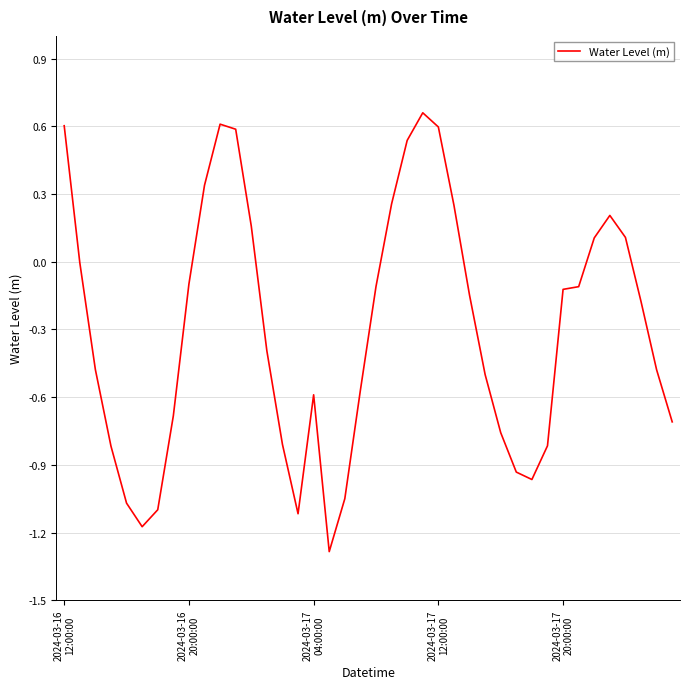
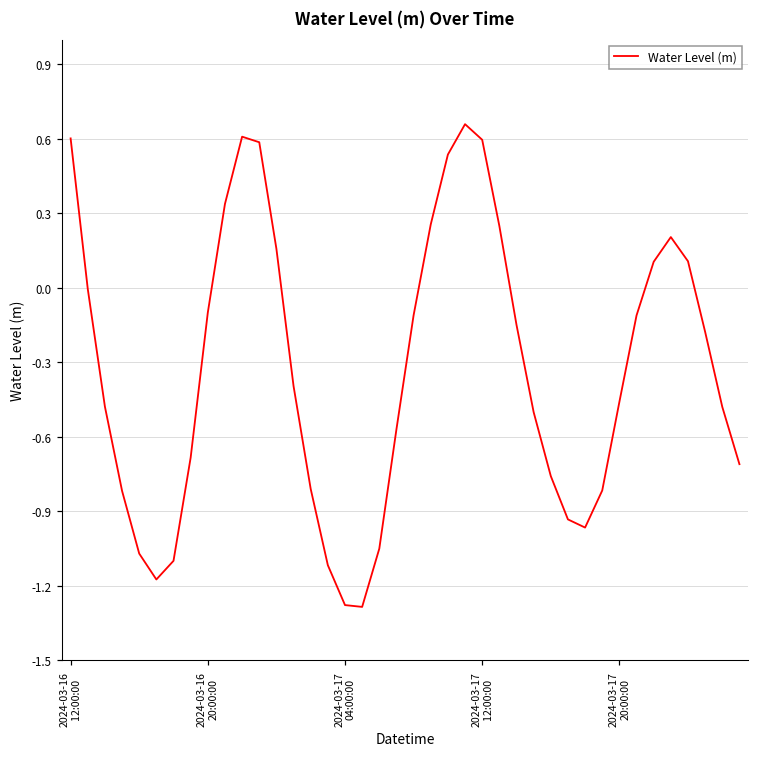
  {
    "2024-03-16 12:00:00": 0.60,
    "2024-03-16 20:00:00": -0.10,
-   "2024-03-17 04:00:00": -0.59,
+   "2024-03-17 04:00:00": -1.28,
    "2024-03-17 12:00:00": 0.60,
-   "2024-03-17 20:00:00": -0.12
+   "2024-03-17 20:00:00": -0.46
  }
